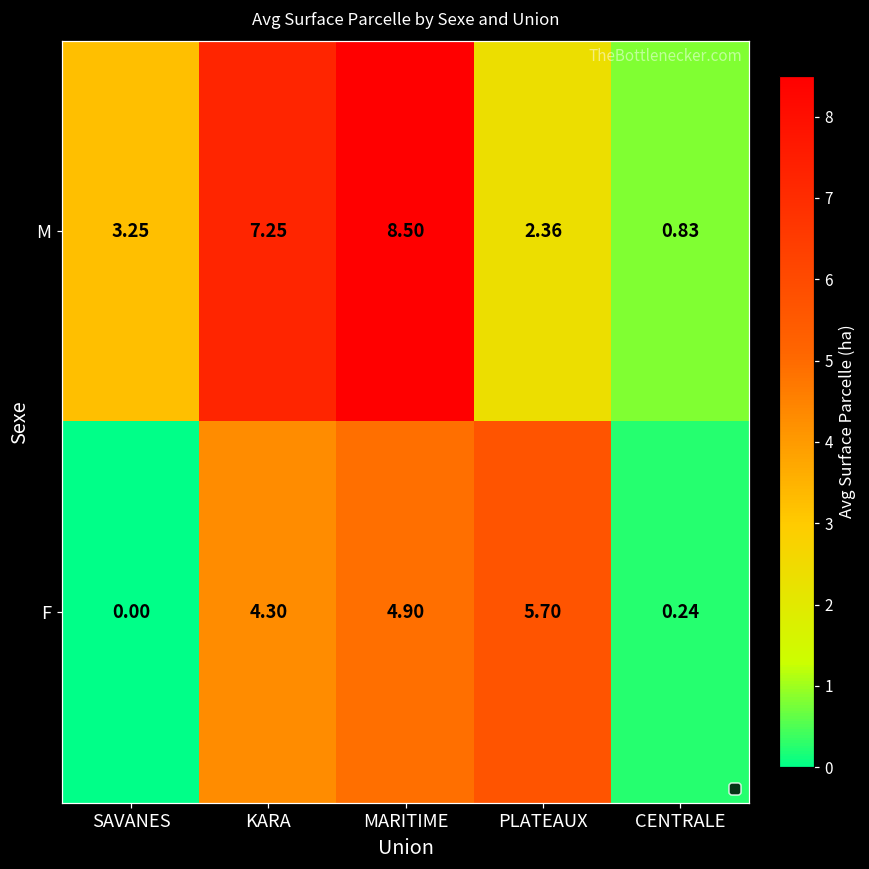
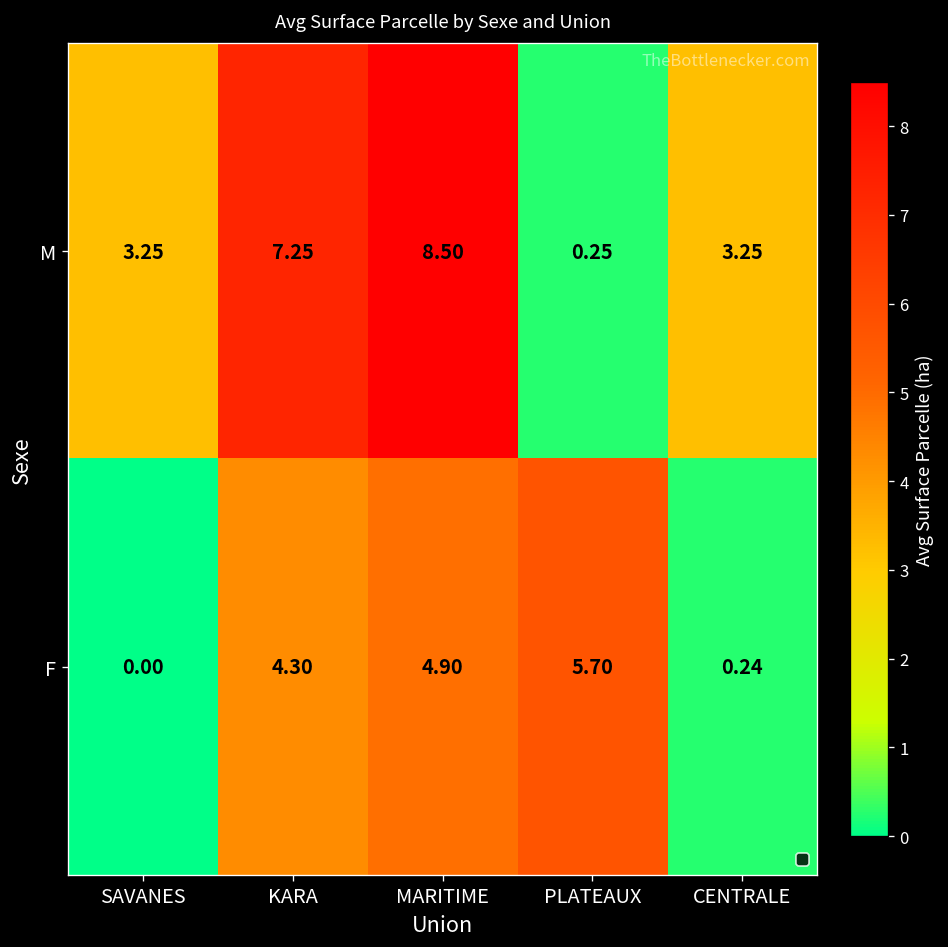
  {
    "M": {
      "SAVANES": 3.25,
      "KARA": 7.25,
      "MARITIME": 8.50,
-     "PLATEAUX": 2.36,
-     "CENTRALE": 0.83
+     "PLATEAUX": 0.25,
+     "CENTRALE": 3.25
    },
    "F": {
      "SAVANES": 0.00,
      "KARA": 4.30,
      "MARITIME": 4.90,
      "PLATEAUX": 5.70,
      "CENTRALE": 0.24
    }
  }
